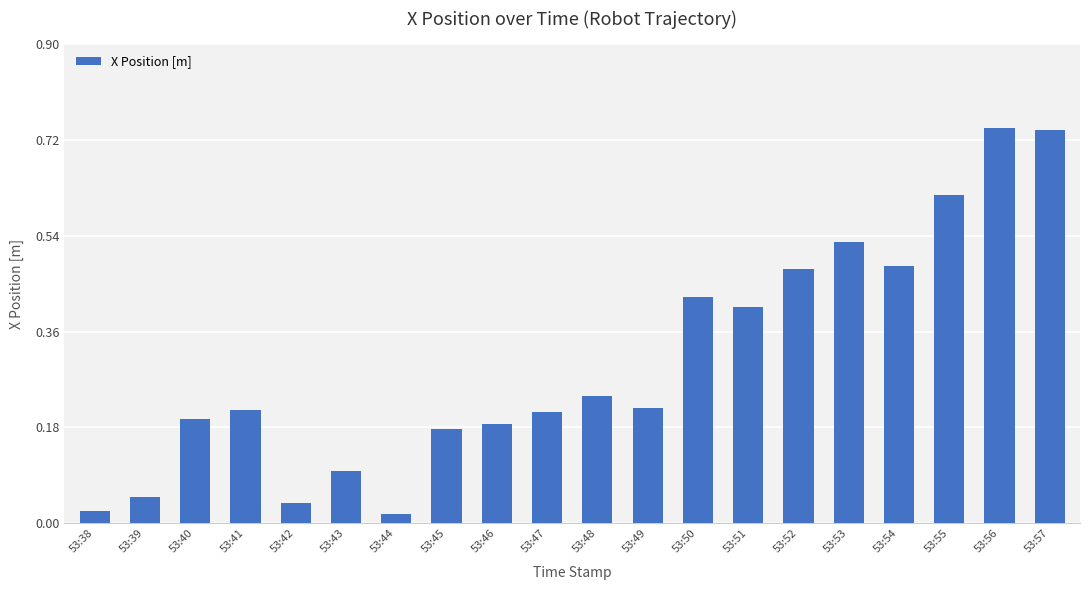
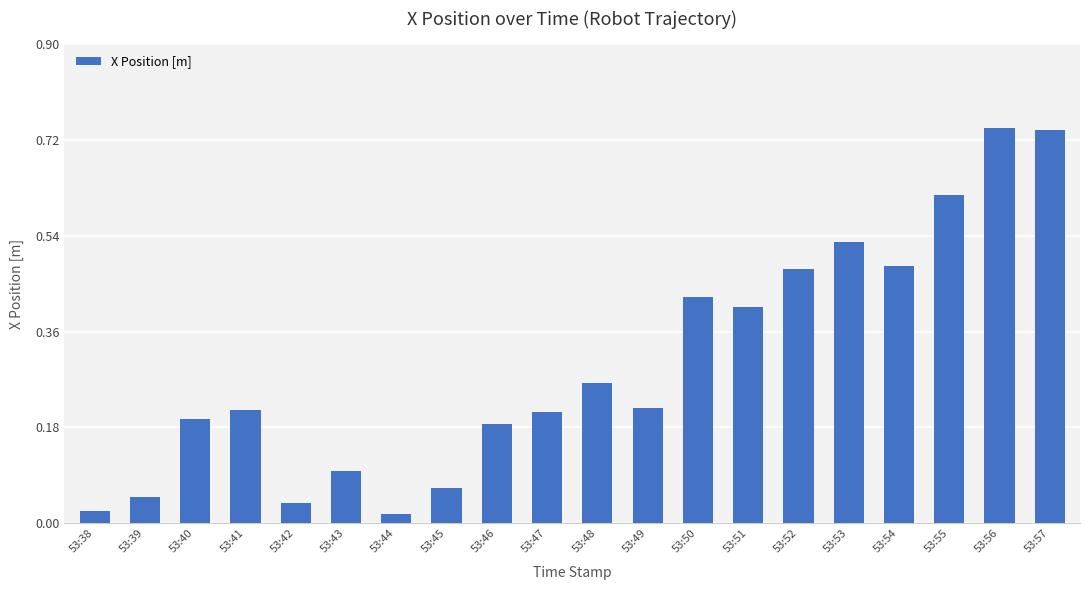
  {
    "53:38": 0.02,
    "53:39": 0.05,
    "53:40": 0.20,
    "53:41": 0.21,
    "53:42": 0.04,
    "53:43": 0.10,
    "53:44": 0.02,
-   "53:45": 0.18,
+   "53:45": 0.07,
    "53:46": 0.19,
    "53:47": 0.21,
-   "53:48": 0.24,
+   "53:48": 0.26,
    "53:49": 0.22,
    "53:50": 0.43,
    "53:51": 0.41,
    "53:52": 0.48,
    "53:53": 0.53,
    "53:54": 0.48,
    "53:55": 0.62,
    "53:56": 0.74,
    "53:57": 0.74
  }
